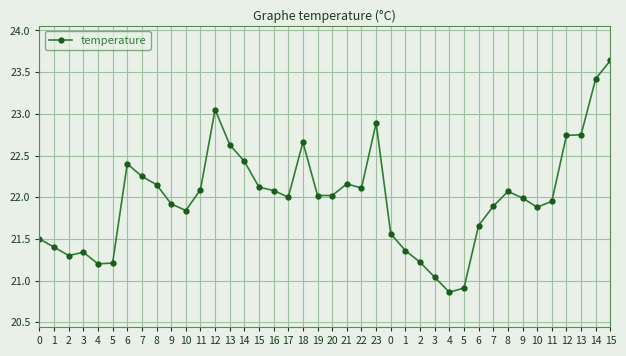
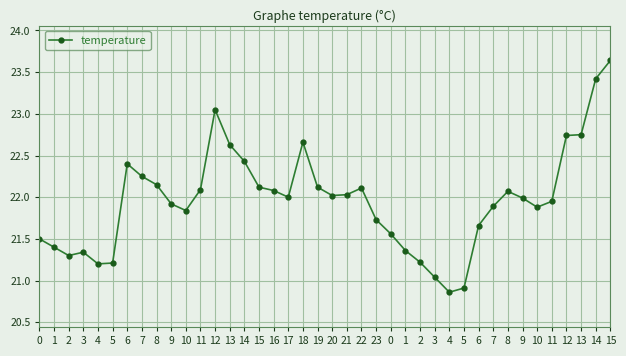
  {
    "16": 22.1,
    "17": 22.0,
    "18": 22.7,
-   "19": 22.0,
+   "19": 22.1,
    "20": 22.0,
-   "21": 22.2,
+   "21": 22.0,
    "22": 22.1,
-   "23": 22.9
+   "23": 21.7
  }
